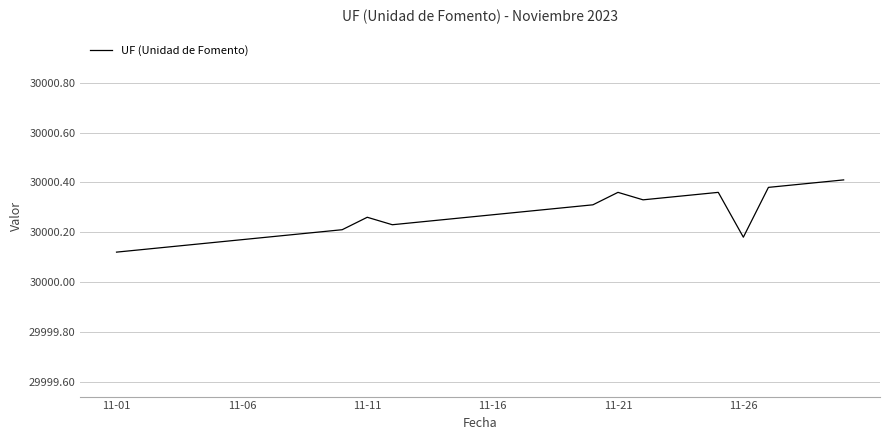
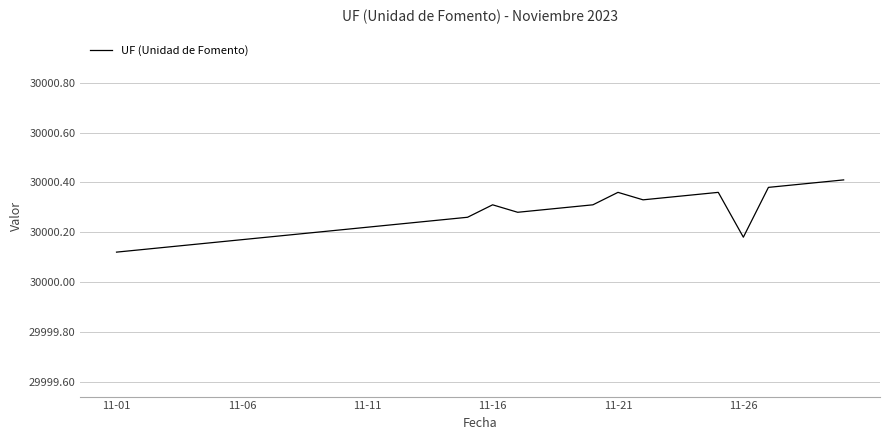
  {
    "11-01": 30000.12,
    "11-06": 30000.17,
-   "11-11": 30000.26,
-   "11-16": 30000.27,
+   "11-11": 30000.22,
+   "11-16": 30000.31,
    "11-21": 30000.36,
    "11-26": 30000.18
  }
